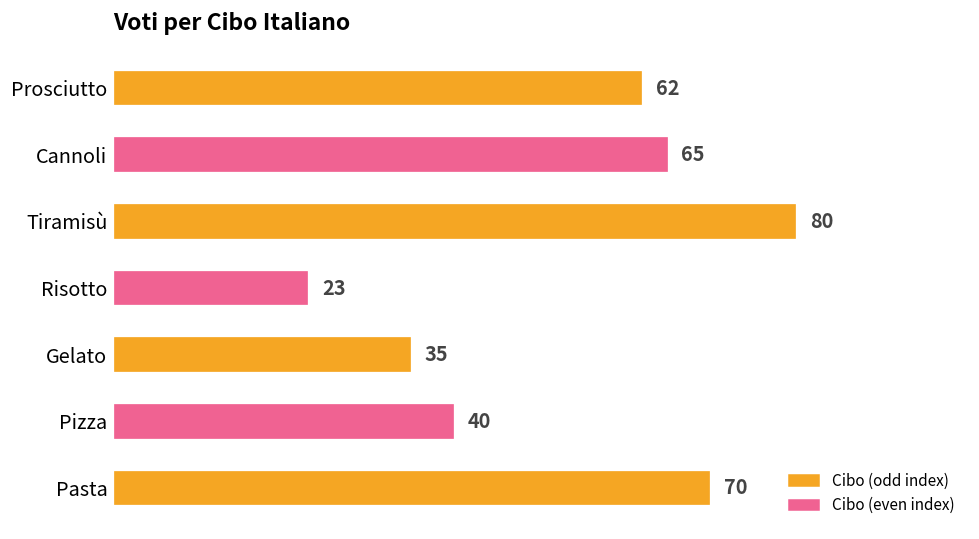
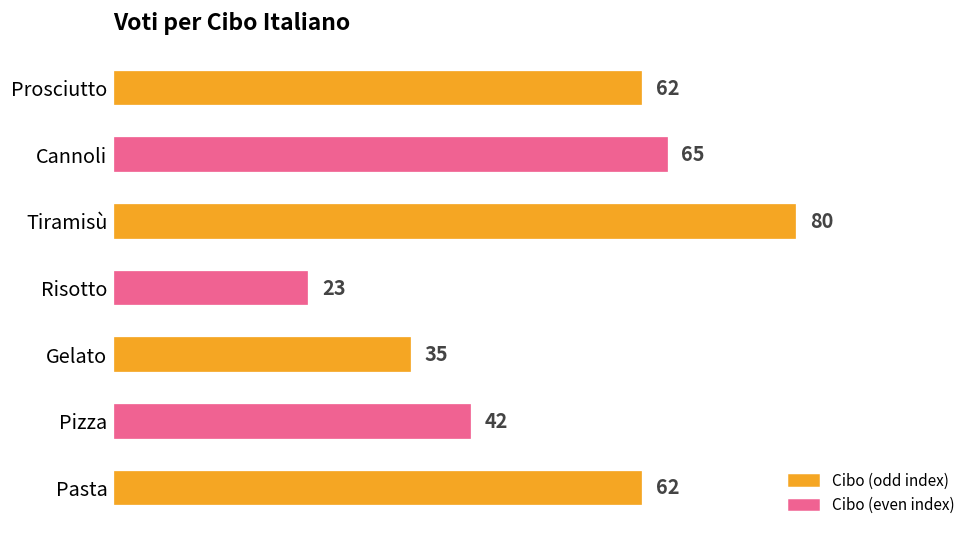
  {
    "Prosciutto": 62,
    "Cannoli": 65,
    "Tiramisù": 80,
    "Risotto": 23,
    "Gelato": 35,
-   "Pizza": 40,
-   "Pasta": 70
+   "Pizza": 42,
+   "Pasta": 62
  }
